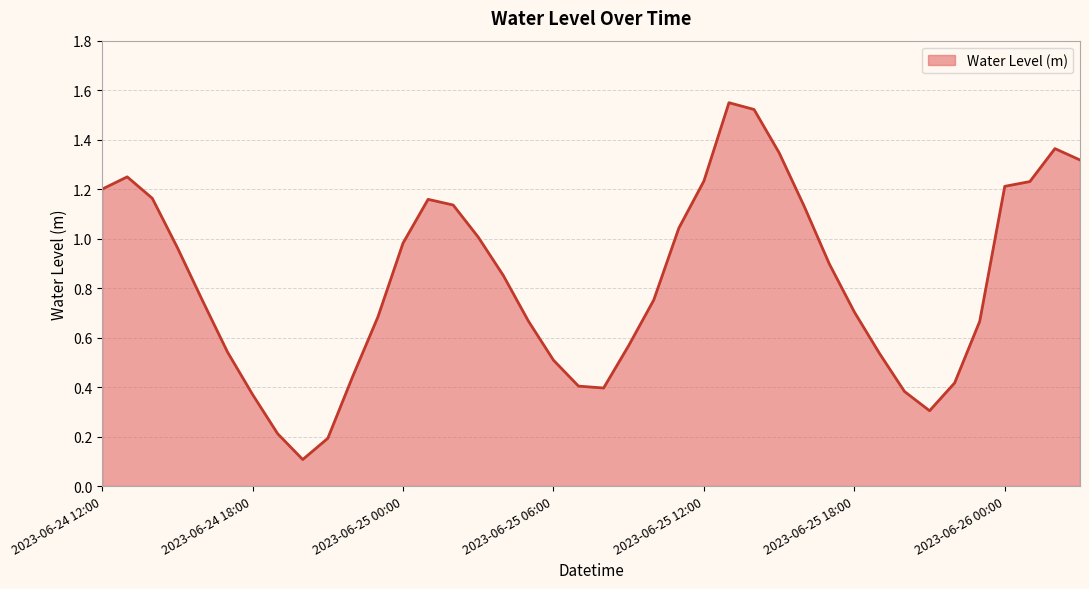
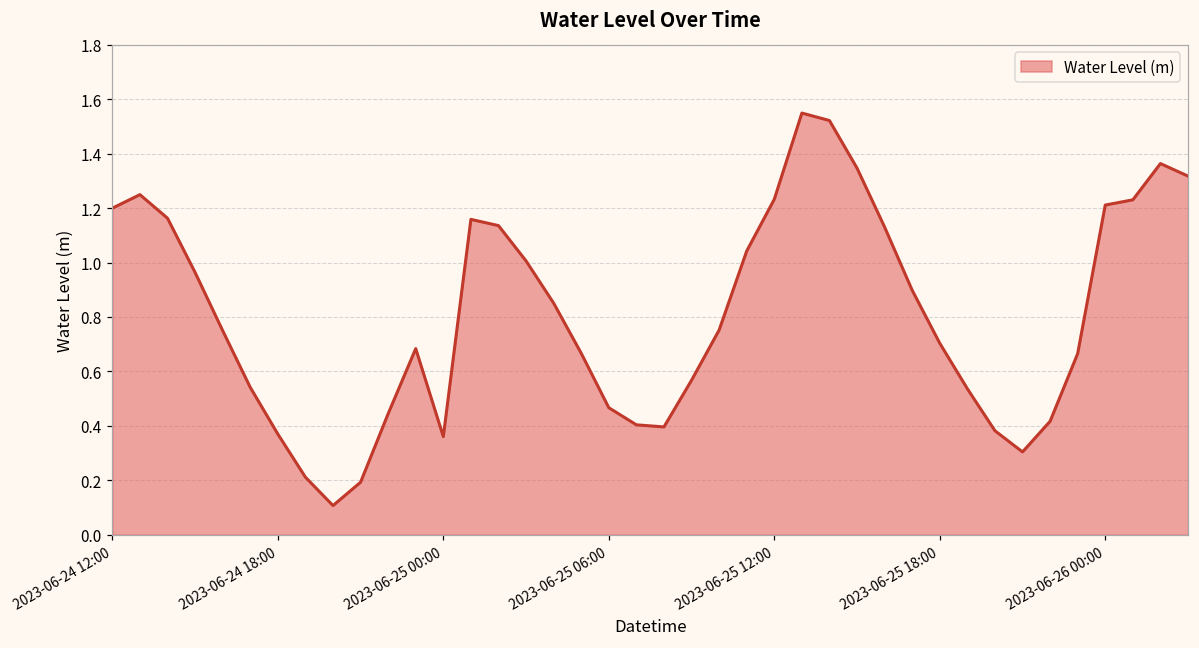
  {
    "2023-06-24 12:00": 1.20,
    "2023-06-24 18:00": 0.37,
-   "2023-06-25 00:00": 0.98,
-   "2023-06-25 06:00": 0.51,
+   "2023-06-25 00:00": 0.36,
+   "2023-06-25 06:00": 0.47,
    "2023-06-25 12:00": 1.23,
    "2023-06-25 18:00": 0.70,
    "2023-06-26 00:00": 1.21
  }
